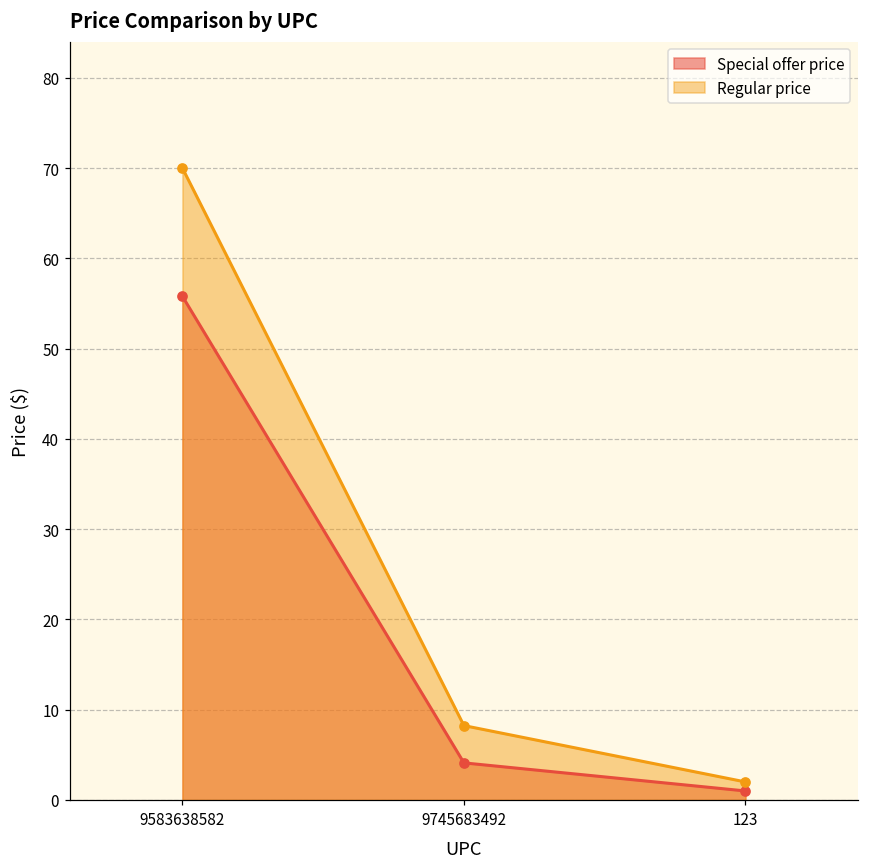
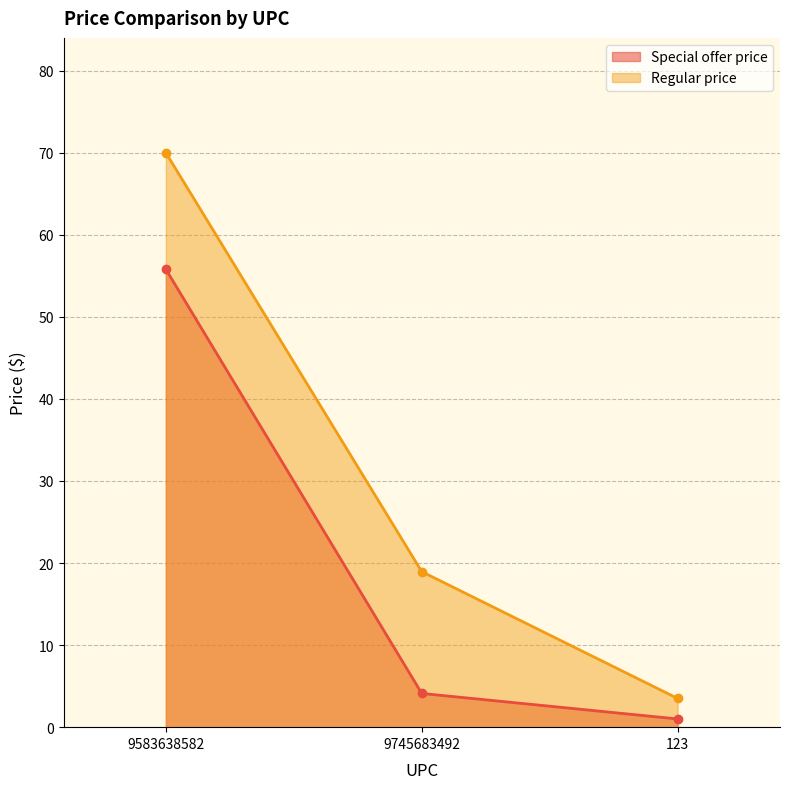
  {
    "Special offer price": {
      "9583638582": 56,
      "9745683492": 4,
      "123": 1
    },
    "Regular price": {
      "9583638582": 70,
-     "9745683492": 8,
-     "123": 2
+     "9745683492": 19,
+     "123": 4
    }
  }
